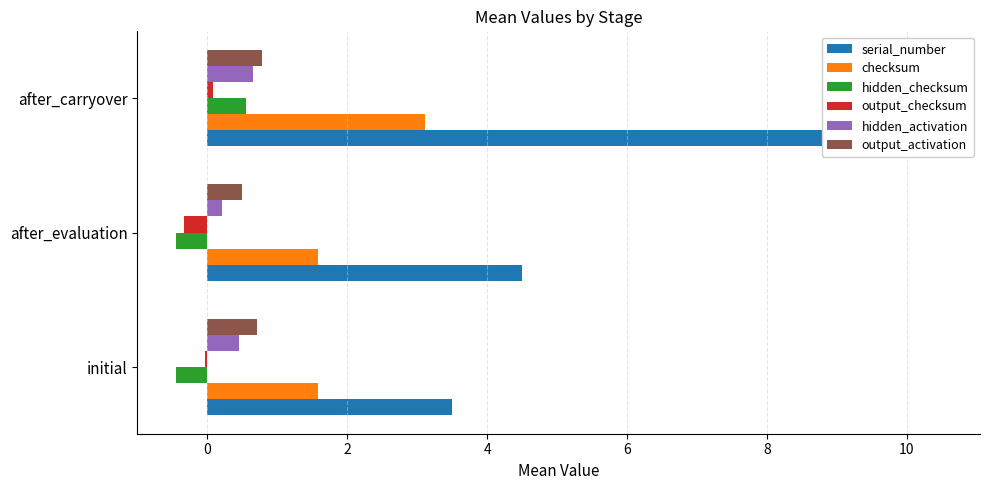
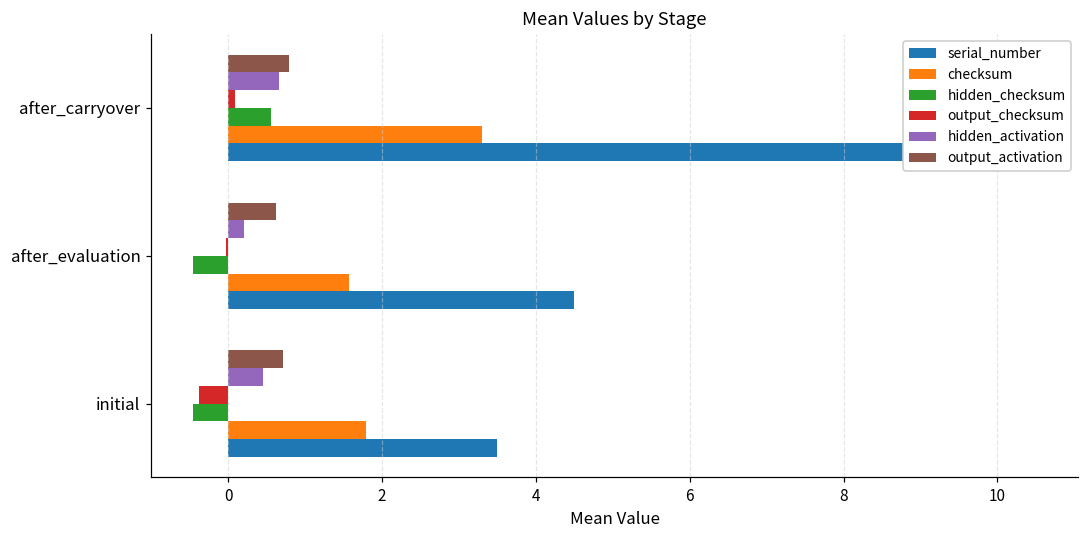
  {
    "serial_number": {
      "after_evaluation": 4.5,
      "initial": 3.5
    },
    "checksum": {
-     "after_carryover": 3.1,
+     "after_carryover": 3.3,
      "after_evaluation": 1.6,
-     "initial": 1.6
+     "initial": 1.8
    },
    "hidden_checksum": {
      "after_carryover": 0.6,
      "after_evaluation": -0.5,
      "initial": -0.5
    },
    "output_checksum": {
      "after_carryover": 0.1,
-     "after_evaluation": -0.3,
-     "initial": 0.0
+     "after_evaluation": 0.0,
+     "initial": -0.4
    },
    "hidden_activation": {
      "after_carryover": 0.7,
      "after_evaluation": 0.2,
      "initial": 0.5
    },
    "output_activation": {
      "after_carryover": 0.8,
-     "after_evaluation": 0.5,
+     "after_evaluation": 0.6,
      "initial": 0.7
    }
  }
